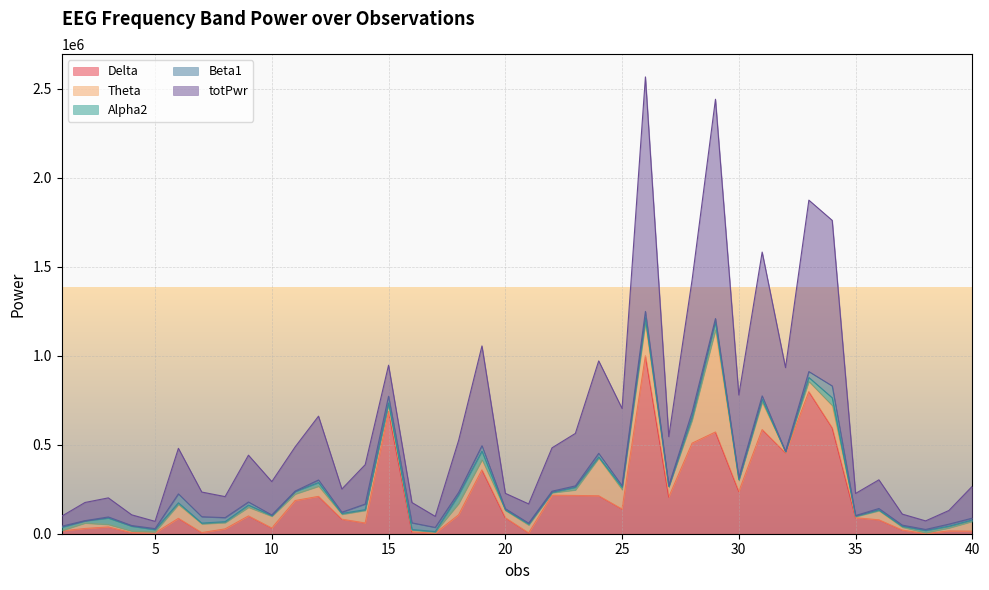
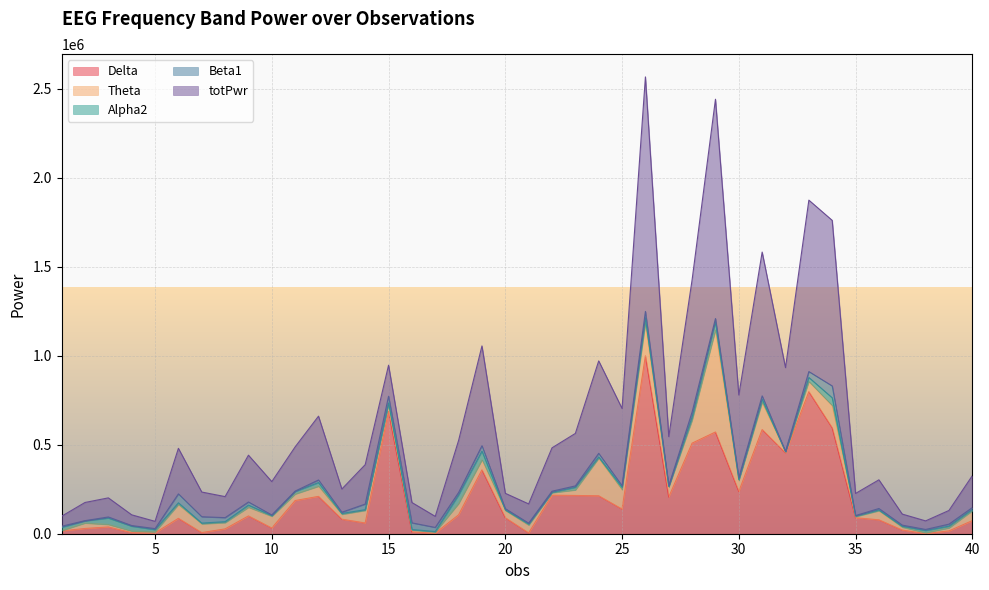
  {
    "Delta": {
      "10": 30000,
      "15": 690000,
      "20": 90000,
      "25": 140000,
      "30": 240000,
-     "40": 10000
+     "40": 70000
    },
    "Theta": {
      "25": 110000
    }
  }
